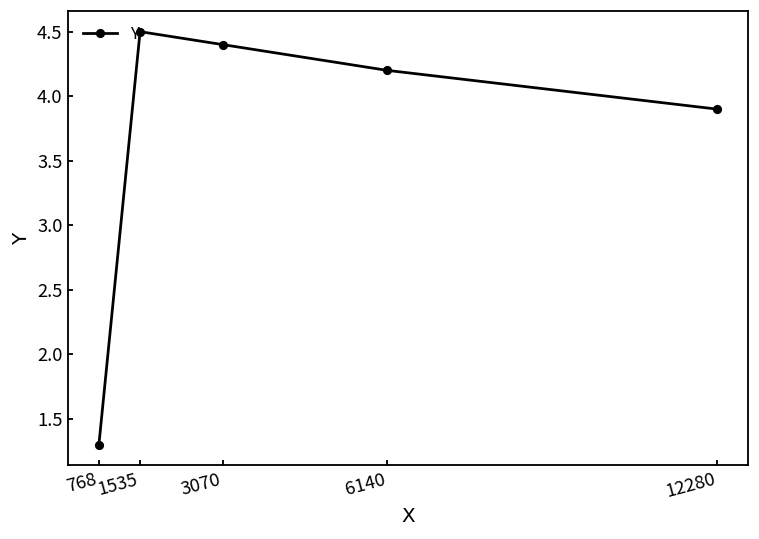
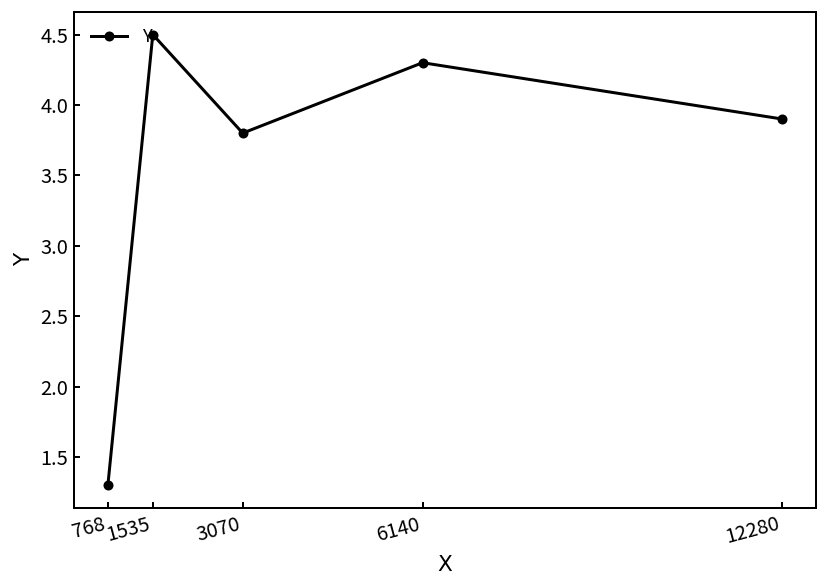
  {
    "768": 1.3,
    "1535": 4.5,
-   "3070": 4.4,
-   "6140": 4.2,
+   "3070": 3.8,
+   "6140": 4.3,
    "12280": 3.9
  }
